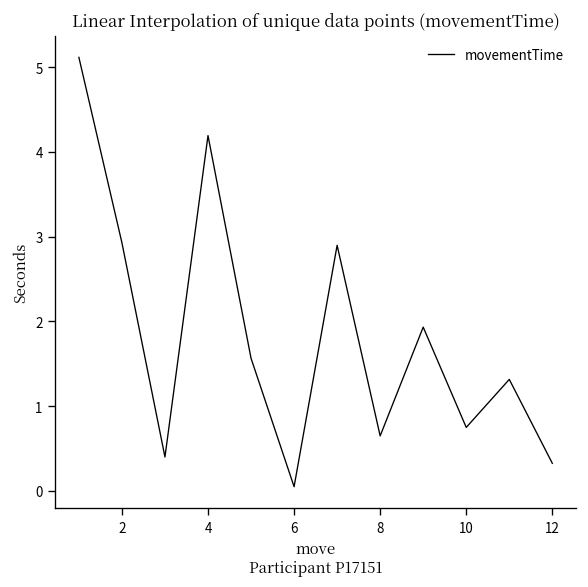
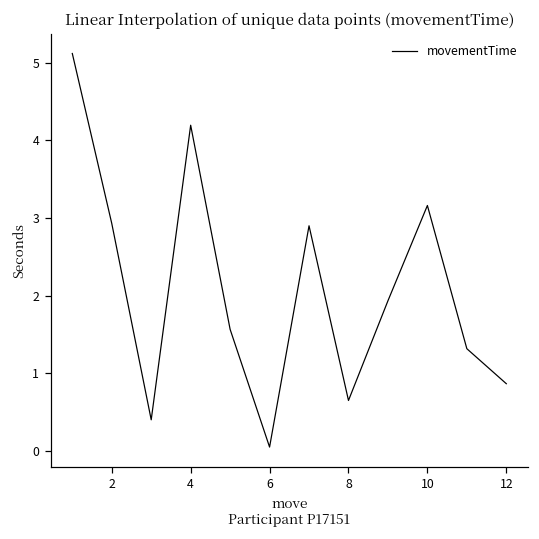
  {
    "2": 2.9,
    "4": 4.2,
    "6": 0.1,
    "8": 0.6,
-   "10": 0.8,
-   "12": 0.3
+   "10": 3.2,
+   "12": 0.9
  }
